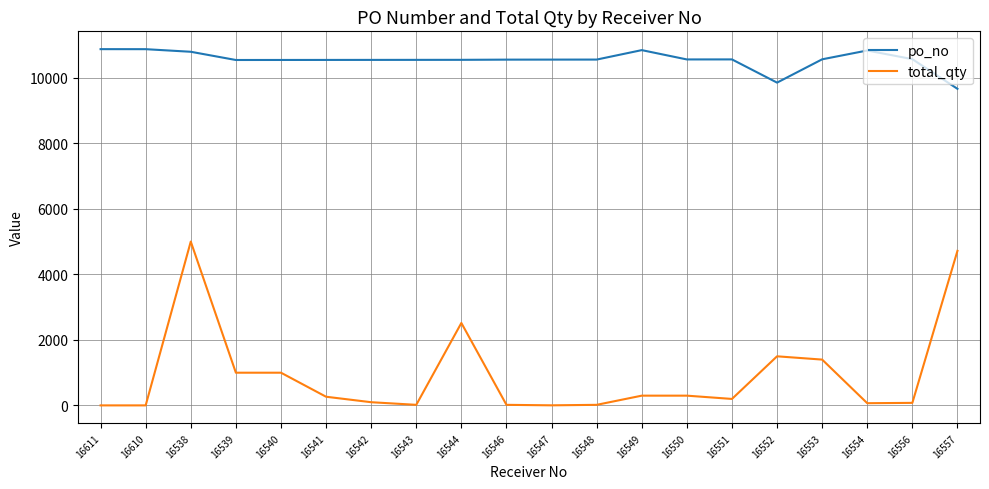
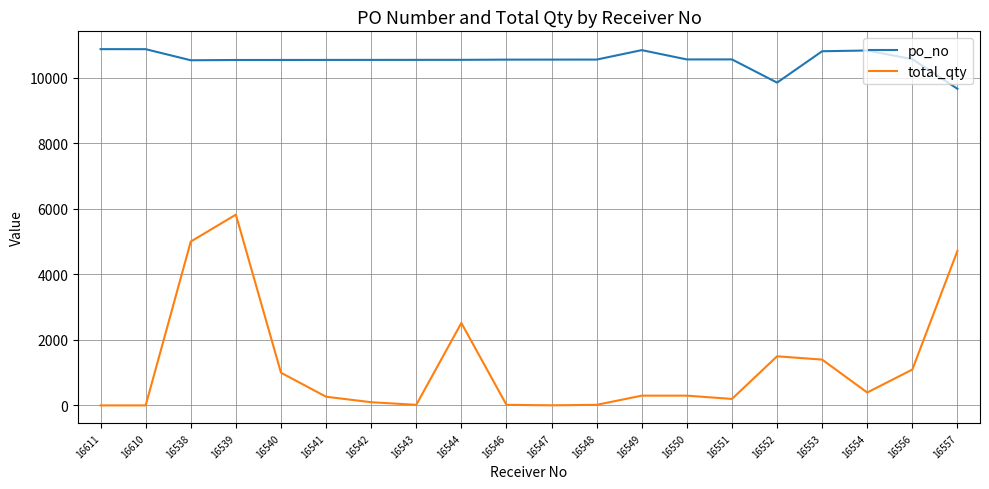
  {
    "po_no": {
      "16611": 10900,
      "16610": 10900,
-     "16538": 10800,
+     "16538": 10500,
      "16539": 10500,
      "16540": 10500,
      "16541": 10500,
      "16542": 10500,
      "16543": 10500,
      "16544": 10500,
      "16546": 10500,
      "16547": 10600,
      "16548": 10600,
      "16549": 10800,
      "16550": 10600,
      "16551": 10600,
      "16552": 9800,
-     "16553": 10600,
+     "16553": 10800,
      "16557": 9700
    },
    "total_qty": {
      "16611": 0,
      "16610": 0,
      "16538": 5000,
-     "16539": 1000,
+     "16539": 5800,
      "16540": 1000,
      "16541": 300,
      "16542": 100,
      "16543": 0,
      "16544": 2500,
      "16546": 0,
      "16547": 0,
      "16548": 0,
      "16549": 300,
      "16550": 300,
      "16551": 200,
      "16552": 1500,
      "16553": 1400,
-     "16554": 100,
-     "16556": 100,
+     "16554": 400,
+     "16556": 1100,
      "16557": 4700
    }
  }
